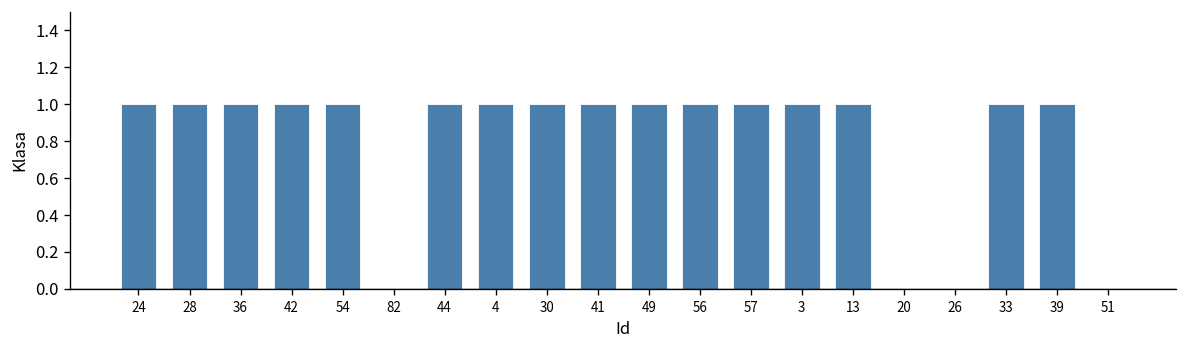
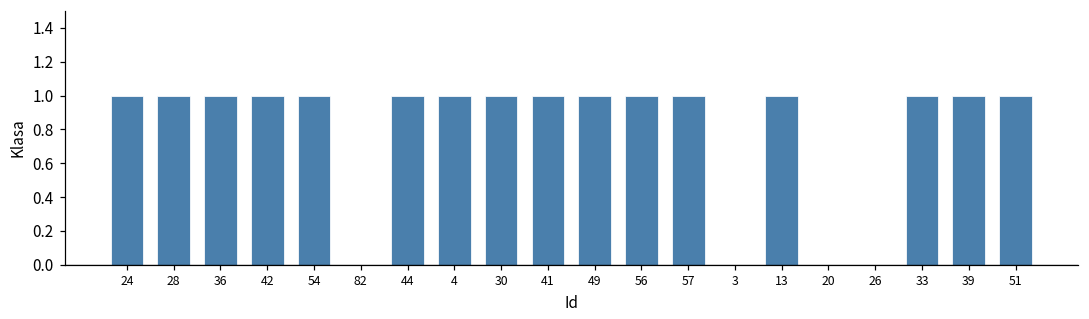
  {
    "24": 1,
    "28": 1,
    "36": 1,
    "42": 1,
    "54": 1,
    "82": 0,
    "44": 1,
    "4": 1,
    "30": 1,
    "41": 1,
    "49": 1,
    "56": 1,
    "57": 1,
-   "3": 1,
+   "3": 0,
    "13": 1,
    "20": 0,
    "26": 0,
    "33": 1,
    "39": 1,
-   "51": 0
+   "51": 1
  }
